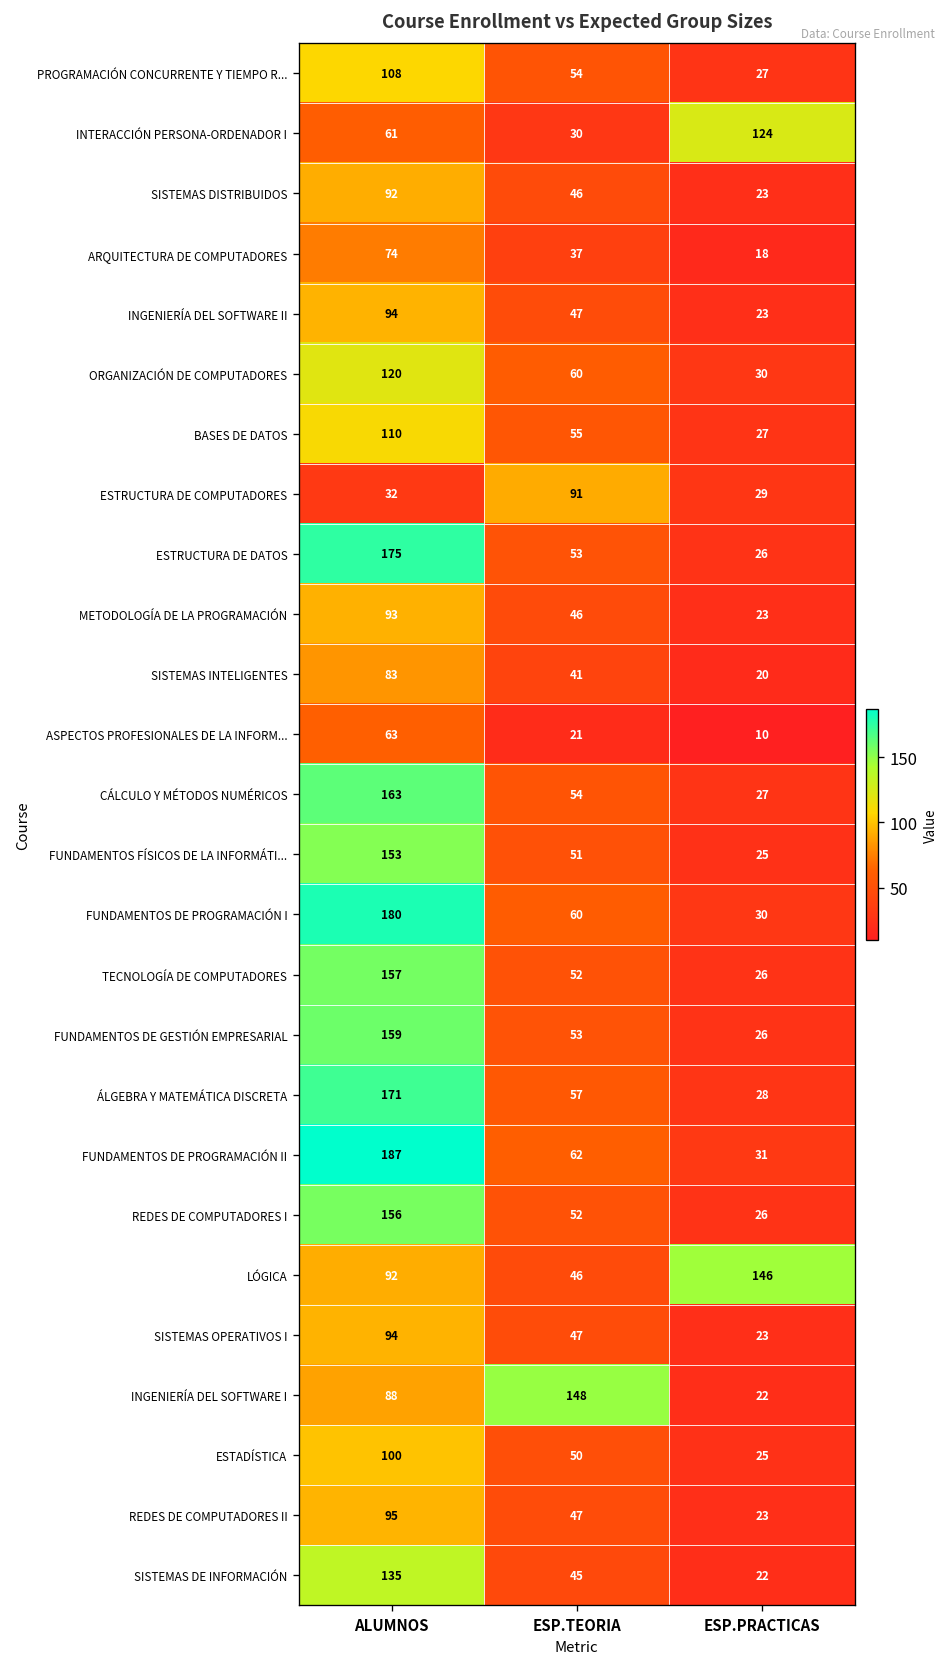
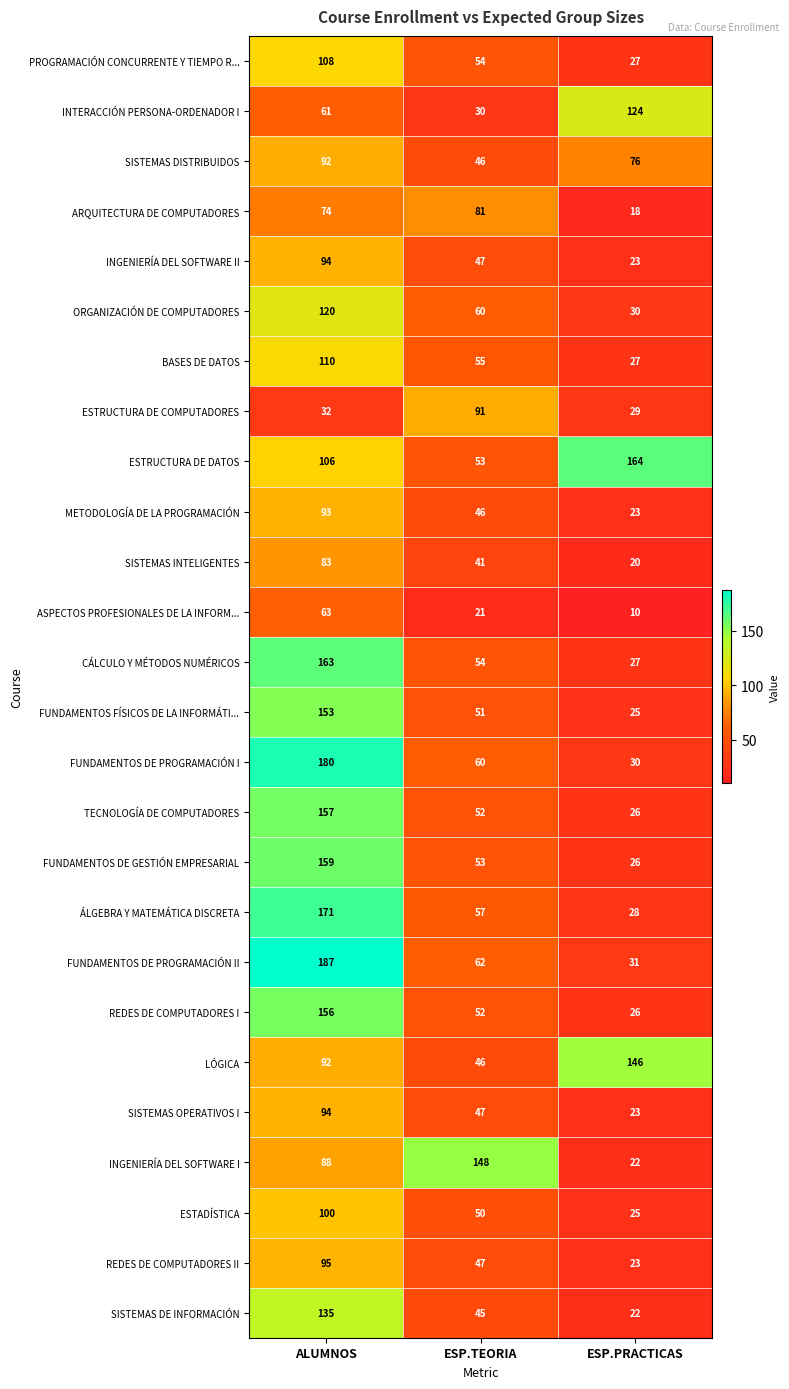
  {
    "PROGRAMACIÓN CONCURRENTE Y TIEMPO R...": {
      "ALUMNOS": 108,
      "ESP.TEORIA": 54,
      "ESP.PRACTICAS": 27
    },
    "INTERACCIÓN PERSONA-ORDENADOR I": {
      "ALUMNOS": 61,
      "ESP.TEORIA": 30,
      "ESP.PRACTICAS": 124
    },
    "SISTEMAS DISTRIBUIDOS": {
      "ALUMNOS": 92,
      "ESP.TEORIA": 46,
-     "ESP.PRACTICAS": 23
+     "ESP.PRACTICAS": 76
    },
    "ARQUITECTURA DE COMPUTADORES": {
      "ALUMNOS": 74,
-     "ESP.TEORIA": 37,
+     "ESP.TEORIA": 81,
      "ESP.PRACTICAS": 18
    },
    "INGENIERÍA DEL SOFTWARE II": {
      "ALUMNOS": 94,
      "ESP.TEORIA": 47,
      "ESP.PRACTICAS": 23
    },
    "ORGANIZACIÓN DE COMPUTADORES": {
      "ALUMNOS": 120,
      "ESP.TEORIA": 60,
      "ESP.PRACTICAS": 30
    },
    "BASES DE DATOS": {
      "ALUMNOS": 110,
      "ESP.TEORIA": 55,
      "ESP.PRACTICAS": 27
    },
    "ESTRUCTURA DE COMPUTADORES": {
      "ALUMNOS": 32,
      "ESP.TEORIA": 91,
      "ESP.PRACTICAS": 29
    },
    "ESTRUCTURA DE DATOS": {
-     "ALUMNOS": 175,
+     "ALUMNOS": 106,
      "ESP.TEORIA": 53,
-     "ESP.PRACTICAS": 26
+     "ESP.PRACTICAS": 164
    },
    "METODOLOGÍA DE LA PROGRAMACIÓN": {
      "ALUMNOS": 93,
      "ESP.TEORIA": 46,
      "ESP.PRACTICAS": 23
    },
    "SISTEMAS INTELIGENTES": {
      "ALUMNOS": 83,
      "ESP.TEORIA": 41,
      "ESP.PRACTICAS": 20
    },
    "ASPECTOS PROFESIONALES DE LA INFORM...": {
      "ALUMNOS": 63,
      "ESP.TEORIA": 21,
      "ESP.PRACTICAS": 10
    },
    "CÁLCULO Y MÉTODOS NUMÉRICOS": {
      "ALUMNOS": 163,
      "ESP.TEORIA": 54,
      "ESP.PRACTICAS": 27
    },
    "FUNDAMENTOS FÍSICOS DE LA INFORMÁTI...": {
      "ALUMNOS": 153,
      "ESP.TEORIA": 51,
      "ESP.PRACTICAS": 25
    },
    "FUNDAMENTOS DE PROGRAMACIÓN I": {
      "ALUMNOS": 180,
      "ESP.TEORIA": 60,
      "ESP.PRACTICAS": 30
    },
    "TECNOLOGÍA DE COMPUTADORES": {
      "ALUMNOS": 157,
      "ESP.TEORIA": 52,
      "ESP.PRACTICAS": 26
    },
    "FUNDAMENTOS DE GESTIÓN EMPRESARIAL": {
      "ALUMNOS": 159,
      "ESP.TEORIA": 53,
      "ESP.PRACTICAS": 26
    },
    "ÁLGEBRA Y MATEMÁTICA DISCRETA": {
      "ALUMNOS": 171,
      "ESP.TEORIA": 57,
      "ESP.PRACTICAS": 28
    },
    "FUNDAMENTOS DE PROGRAMACIÓN II": {
      "ALUMNOS": 187,
      "ESP.TEORIA": 62,
      "ESP.PRACTICAS": 31
    },
    "REDES DE COMPUTADORES I": {
      "ALUMNOS": 156,
      "ESP.TEORIA": 52,
      "ESP.PRACTICAS": 26
    },
    "LÓGICA": {
      "ALUMNOS": 92,
      "ESP.TEORIA": 46,
      "ESP.PRACTICAS": 146
    },
    "SISTEMAS OPERATIVOS I": {
      "ALUMNOS": 94,
      "ESP.TEORIA": 47,
      "ESP.PRACTICAS": 23
    },
    "INGENIERÍA DEL SOFTWARE I": {
      "ALUMNOS": 88,
      "ESP.TEORIA": 148,
      "ESP.PRACTICAS": 22
    },
    "ESTADÍSTICA": {
      "ALUMNOS": 100,
      "ESP.TEORIA": 50,
      "ESP.PRACTICAS": 25
    },
    "REDES DE COMPUTADORES II": {
      "ALUMNOS": 95,
      "ESP.TEORIA": 47,
      "ESP.PRACTICAS": 23
    },
    "SISTEMAS DE INFORMACIÓN": {
      "ALUMNOS": 135,
      "ESP.TEORIA": 45,
      "ESP.PRACTICAS": 22
    }
  }
